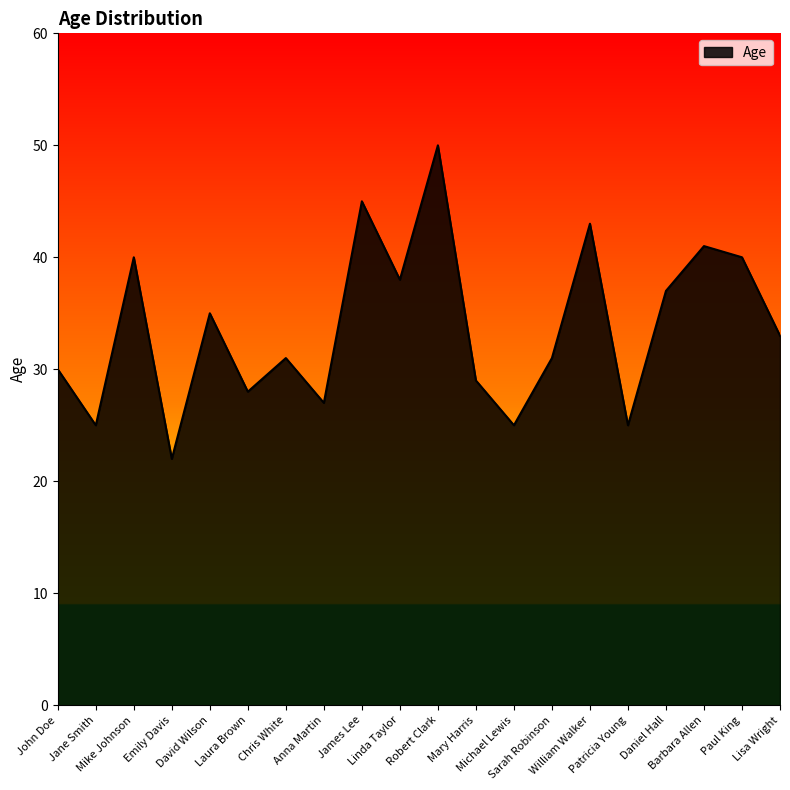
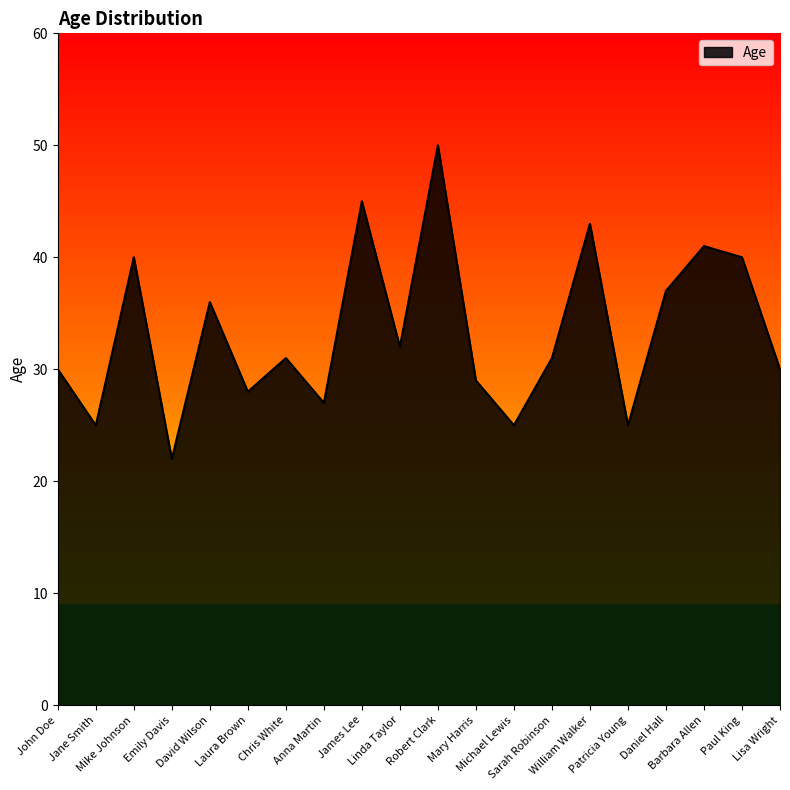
  {
    "John Doe": 30,
    "Jane Smith": 25,
    "Mike Johnson": 40,
    "Emily Davis": 22,
-   "David Wilson": 35,
+   "David Wilson": 36,
    "Laura Brown": 28,
    "Chris White": 31,
    "Anna Martin": 27,
    "James Lee": 45,
-   "Linda Taylor": 38,
+   "Linda Taylor": 32,
    "Robert Clark": 50,
    "Mary Harris": 29,
    "Michael Lewis": 25,
    "Sarah Robinson": 31,
    "William Walker": 43,
    "Patricia Young": 25,
    "Daniel Hall": 37,
    "Barbara Allen": 41,
    "Paul King": 40,
-   "Lisa Wright": 33
+   "Lisa Wright": 30
  }
